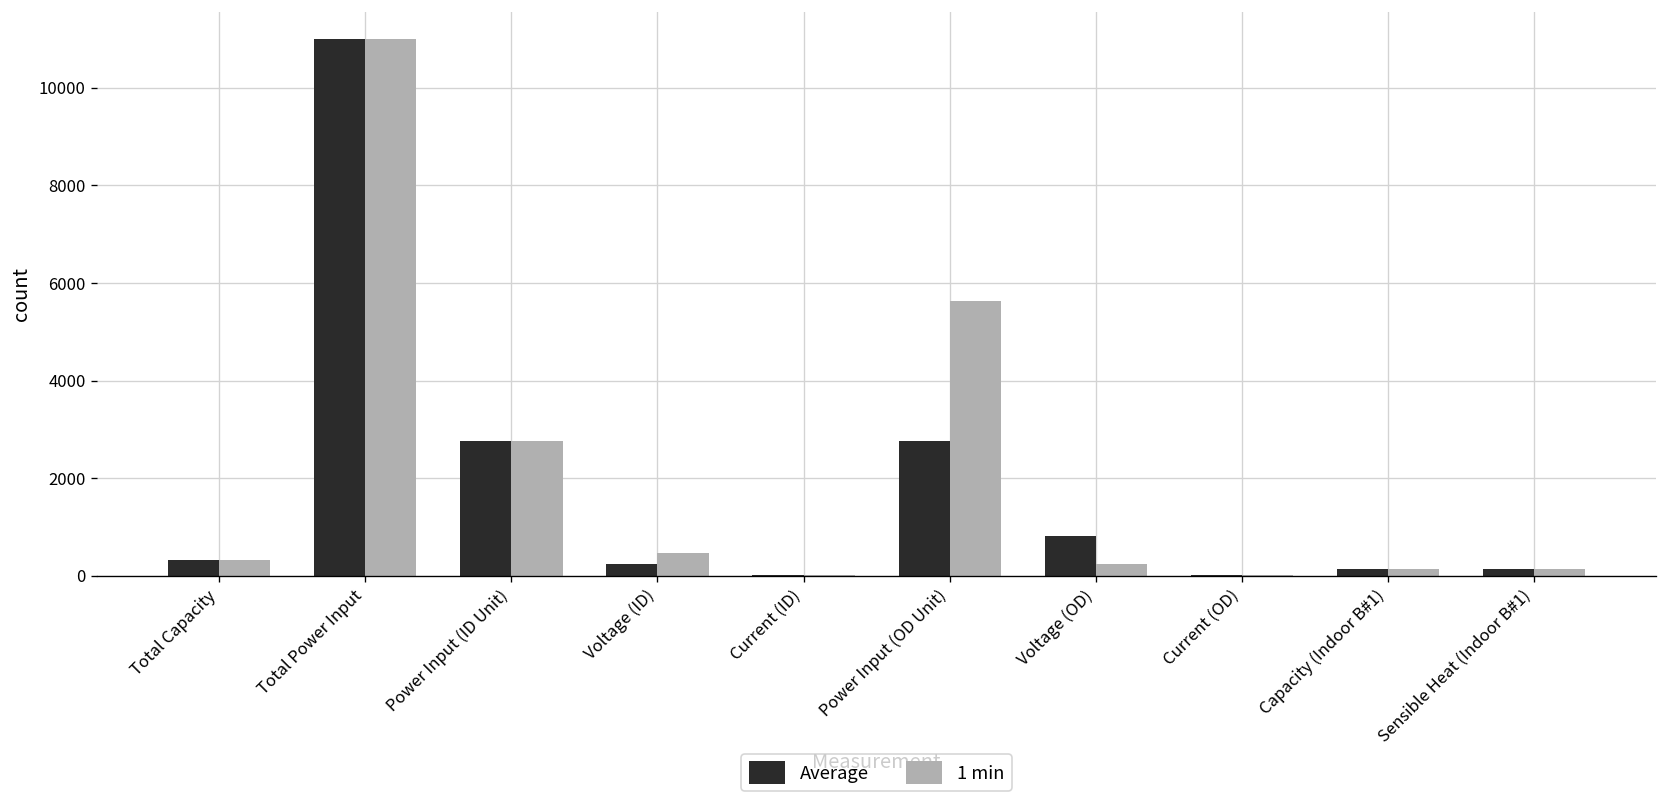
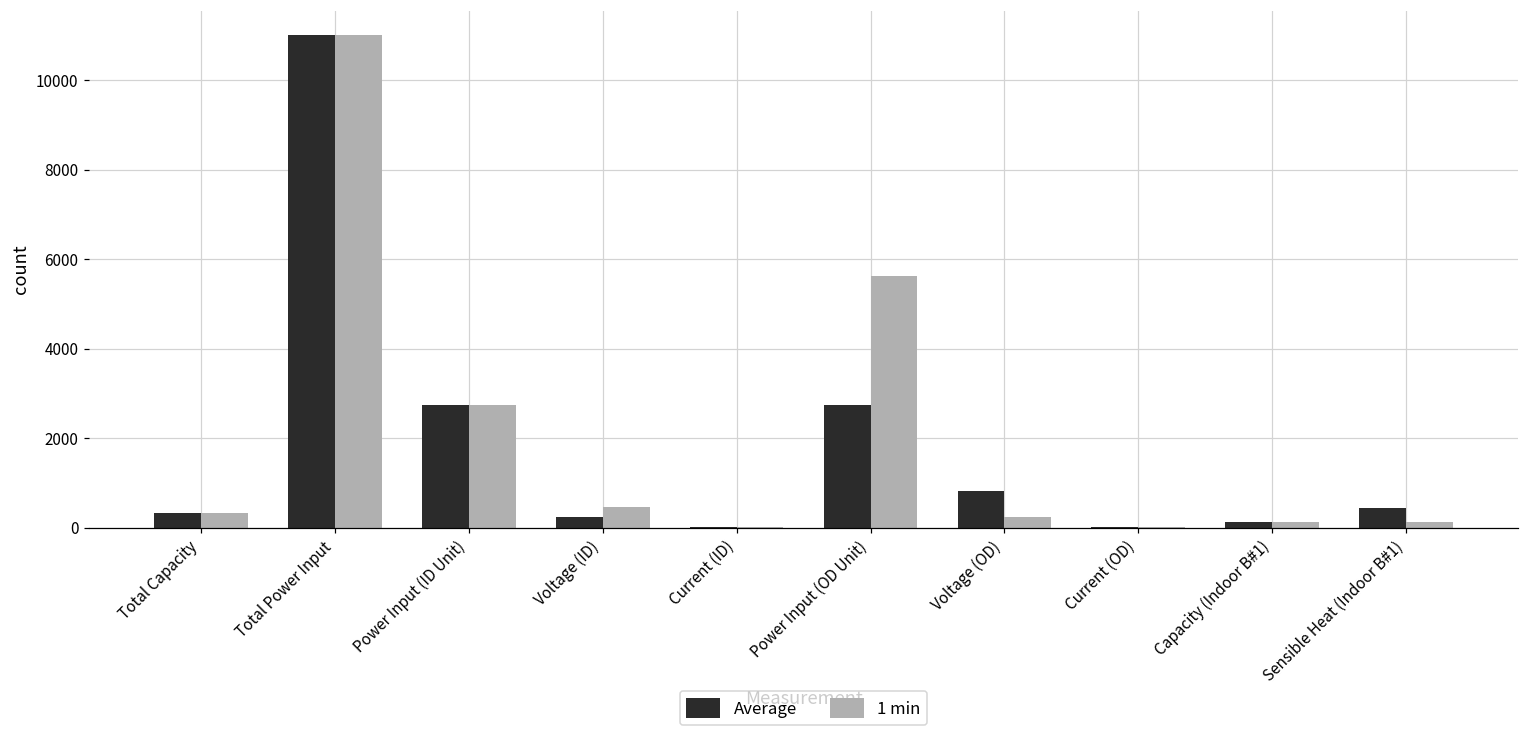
  {
    "Average": {
      "Total Capacity": 300,
      "Total Power Input": 11000,
      "Power Input (ID Unit)": 2800,
      "Voltage (ID)": 200,
      "Power Input (OD Unit)": 2800,
      "Voltage (OD)": 800,
      "Capacity (Indoor B#1)": 100,
-     "Sensible Heat (Indoor B#1)": 100
+     "Sensible Heat (Indoor B#1)": 400
    },
    "1 min": {
      "Total Capacity": 300,
      "Total Power Input": 11000,
      "Power Input (ID Unit)": 2800,
      "Voltage (ID)": 500,
      "Power Input (OD Unit)": 5600,
      "Voltage (OD)": 200,
      "Capacity (Indoor B#1)": 100,
      "Sensible Heat (Indoor B#1)": 100
    }
  }
